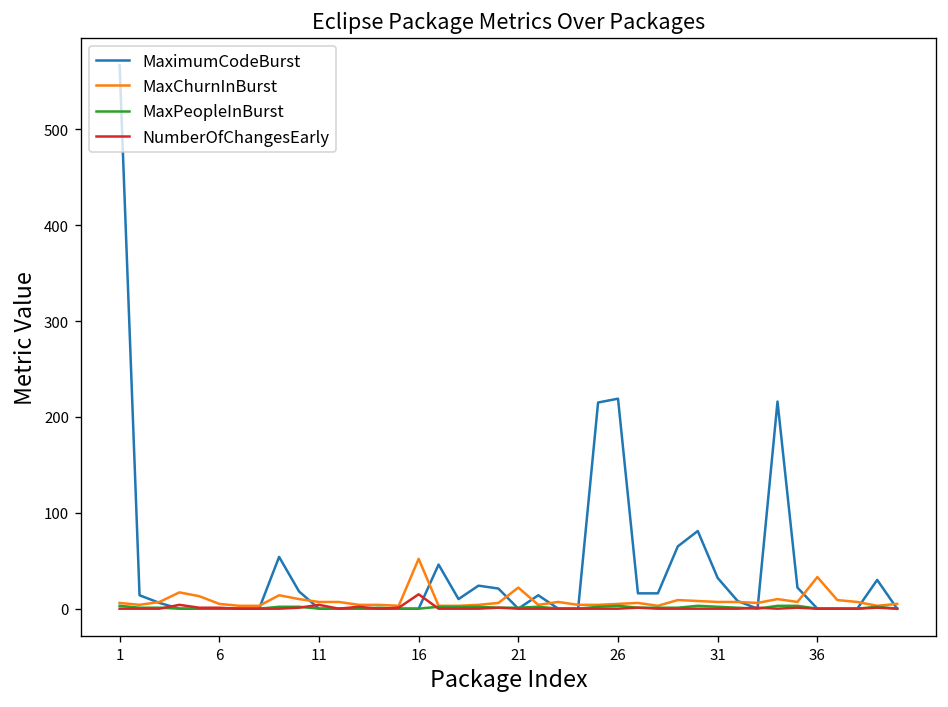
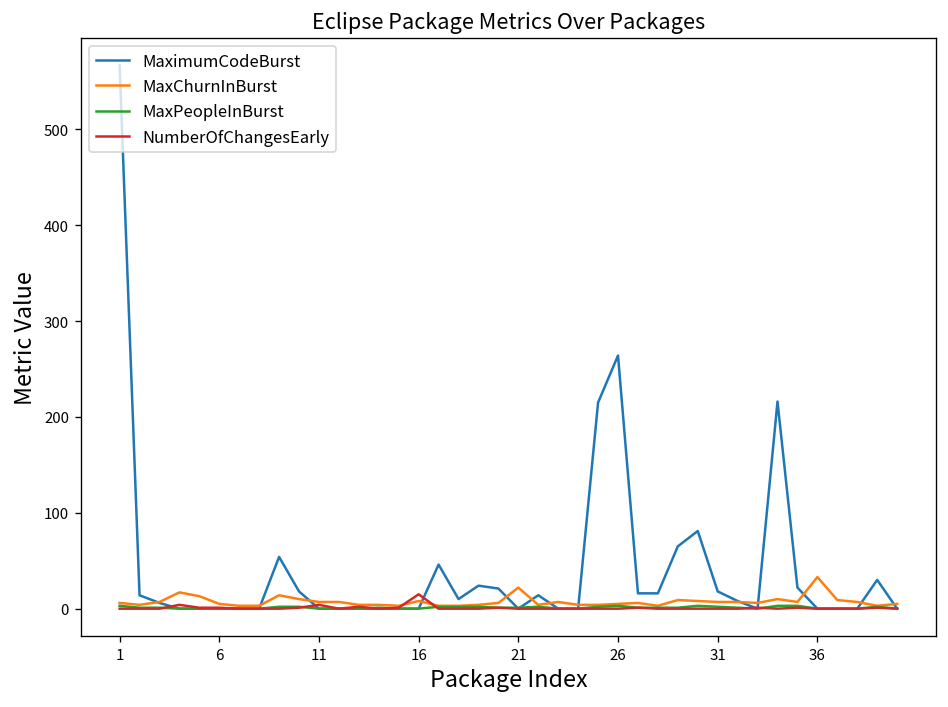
  {
    "MaximumCodeBurst": {
-     "26": 220,
-     "31": 30
+     "26": 260,
+     "31": 20
    },
    "MaxChurnInBurst": {
      "6": 10,
-     "16": 50,
+     "16": 10,
      "21": 20,
      "31": 10,
      "36": 30
    },
    "NumberOfChangesEarly": {
      "16": 20
    }
  }
